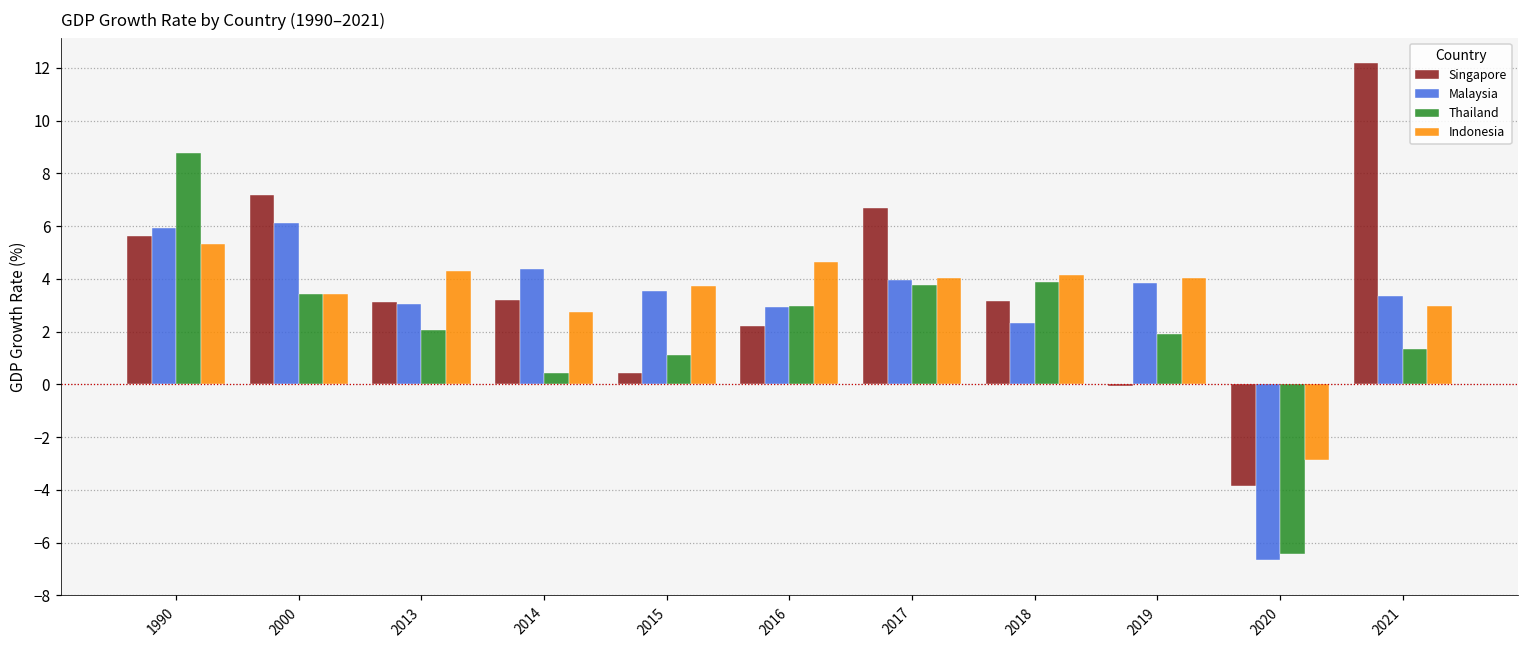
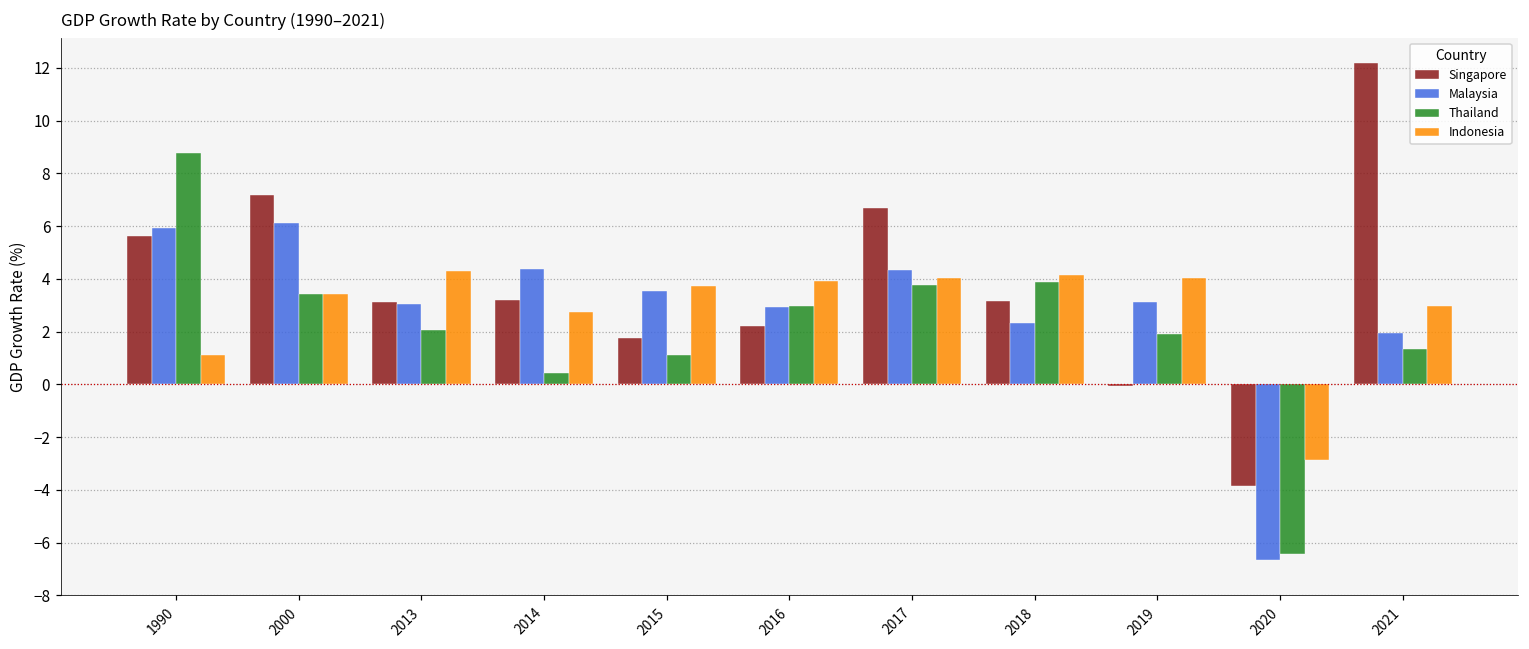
  {
    "Singapore": {
      "1990": 5.6,
      "2000": 7.2,
      "2013": 3.1,
      "2014": 3.2,
-     "2015": 0.4,
+     "2015": 1.8,
      "2016": 2.2,
      "2017": 6.7,
      "2018": 3.2,
      "2020": -3.8,
      "2021": 12.2
    },
    "Malaysia": {
      "1990": 5.9,
      "2000": 6.1,
      "2013": 3.0,
      "2014": 4.4,
      "2015": 3.5,
      "2016": 2.9,
-     "2017": 4.0,
+     "2017": 4.3,
      "2018": 2.3,
-     "2019": 3.9,
+     "2019": 3.1,
      "2020": -6.7,
-     "2021": 3.3
+     "2021": 1.9
    },
    "Thailand": {
      "1990": 8.8,
      "2000": 3.4,
      "2013": 2.1,
      "2014": 0.4,
      "2015": 1.1,
      "2016": 3.0,
      "2017": 3.7,
      "2018": 3.9,
      "2019": 1.9,
      "2020": -6.4,
      "2021": 1.4
    },
    "Indonesia": {
-     "1990": 5.3,
+     "1990": 1.1,
      "2000": 3.4,
      "2013": 4.3,
      "2014": 2.8,
      "2015": 3.7,
-     "2016": 4.6,
+     "2016": 3.9,
      "2017": 4.0,
      "2018": 4.2,
      "2019": 4.0,
      "2020": -2.9,
      "2021": 3.0
    }
  }
